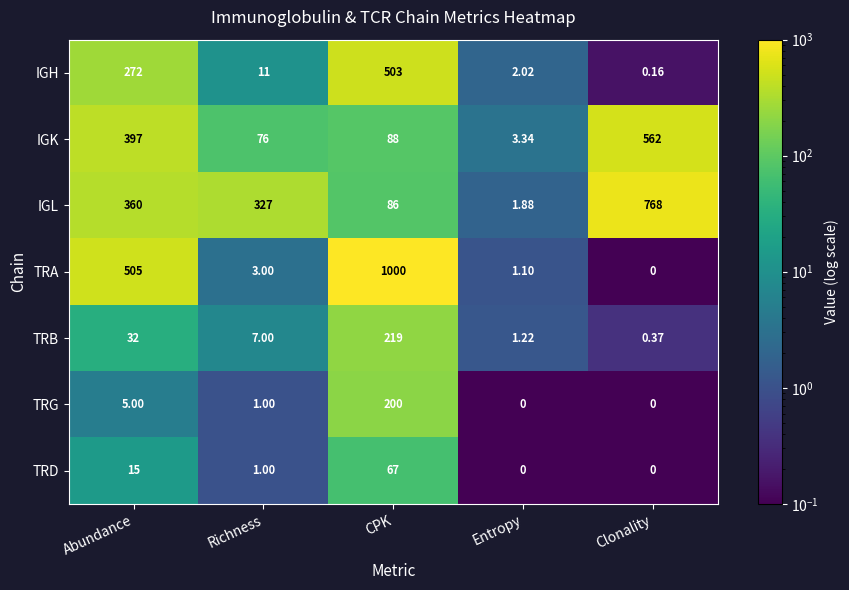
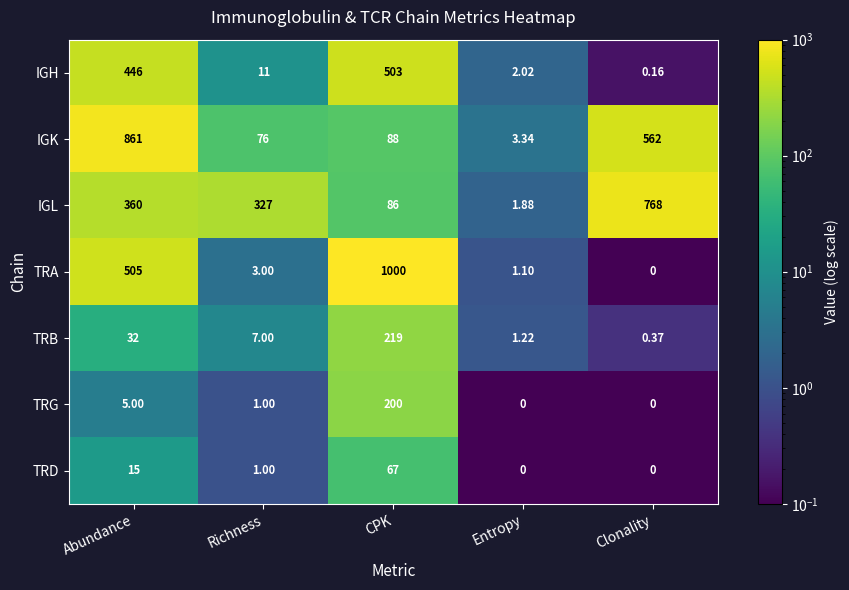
  {
    "IGH": {
-     "Abundance": 272,
+     "Abundance": 446,
      "Richness": 11,
      "CPK": 503,
      "Entropy": 2.02,
      "Clonality": 0.16
    },
    "IGK": {
-     "Abundance": 397,
+     "Abundance": 861,
      "Richness": 76,
      "CPK": 88,
      "Entropy": 3.34,
      "Clonality": 562
    },
    "IGL": {
      "Abundance": 360,
      "Richness": 327,
      "CPK": 86,
      "Entropy": 1.88,
      "Clonality": 768
    },
    "TRA": {
      "Abundance": 505,
      "Richness": 3.00,
      "CPK": 1000,
      "Entropy": 1.10,
      "Clonality": 0
    },
    "TRB": {
      "Abundance": 32,
      "Richness": 7.00,
      "CPK": 219,
      "Entropy": 1.22,
      "Clonality": 0.37
    },
    "TRG": {
      "Abundance": 5.00,
      "Richness": 1.00,
      "CPK": 200,
      "Entropy": 0,
      "Clonality": 0
    },
    "TRD": {
      "Abundance": 15,
      "Richness": 1.00,
      "CPK": 67,
      "Entropy": 0,
      "Clonality": 0
    }
  }
